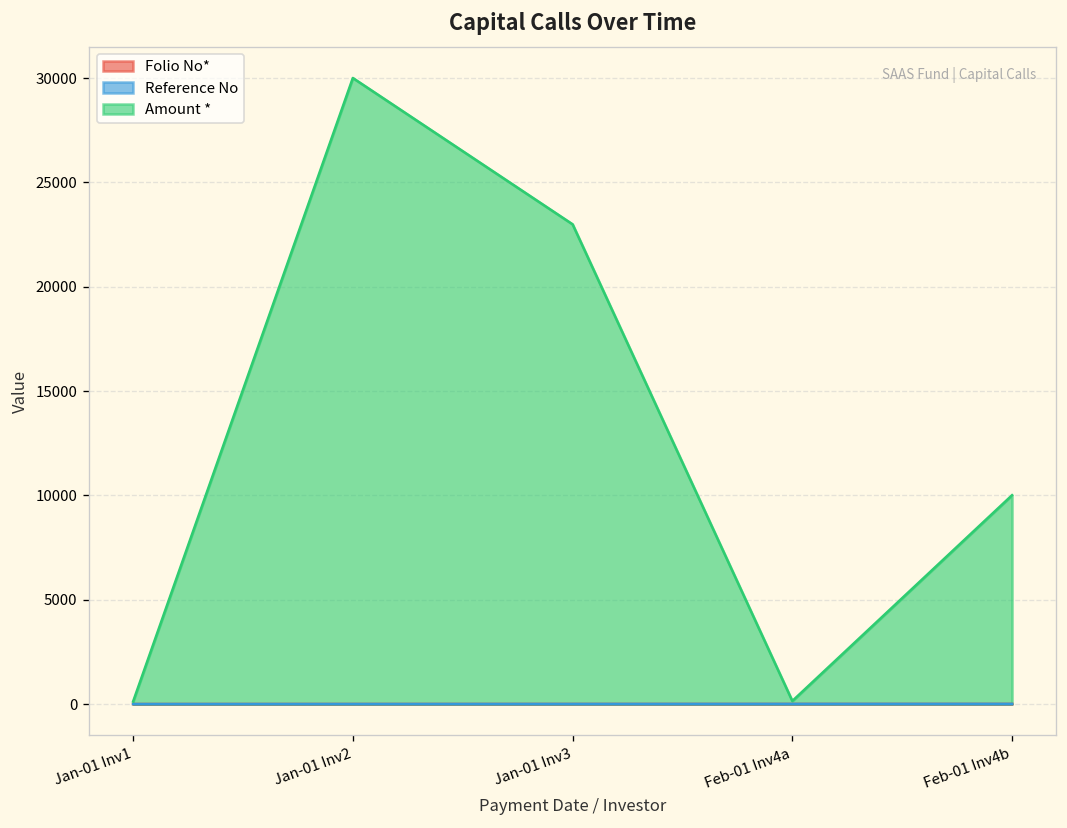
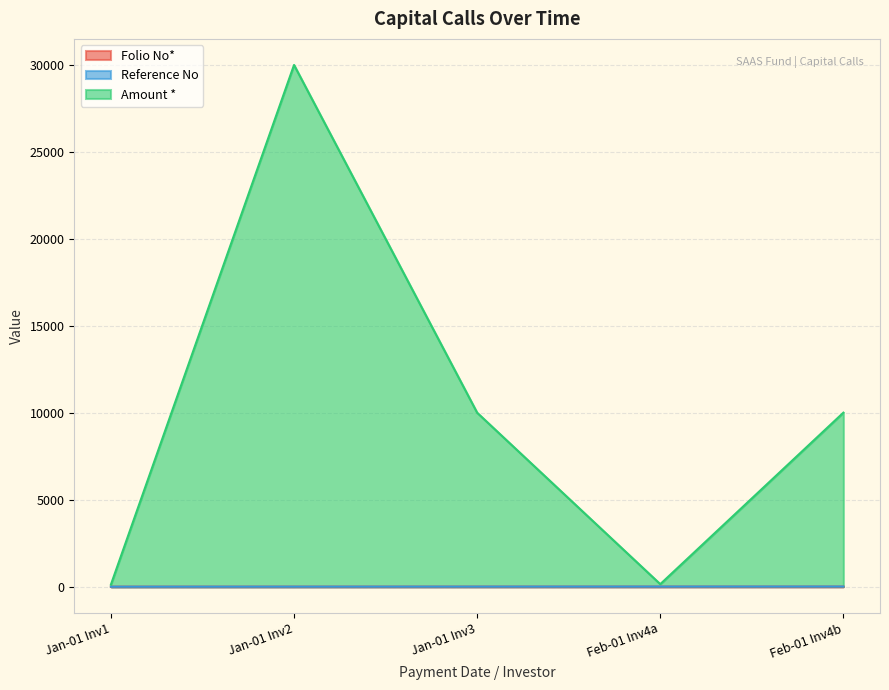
  {
    "Amount *": {
      "Jan-01 Inv2": 30000,
-     "Jan-01 Inv3": 23000,
+     "Jan-01 Inv3": 10000,
      "Feb-01 Inv4b": 10000
    }
  }
